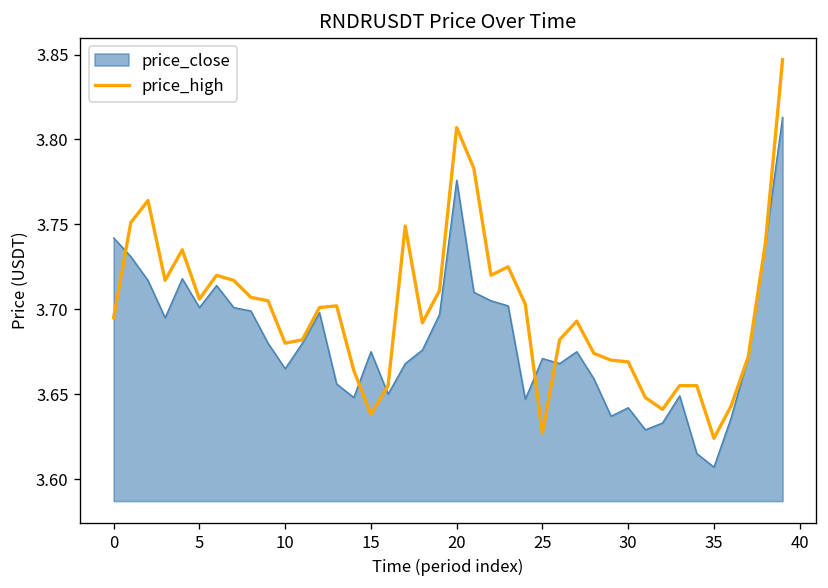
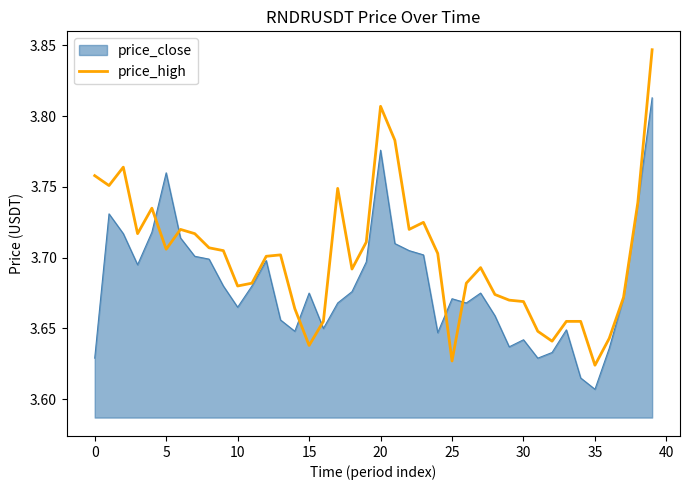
  {
    "price_close": {
-     "0": 3.742,
-     "5": 3.701,
+     "0": 3.629,
+     "5": 3.760,
      "10": 3.665,
      "15": 3.675,
      "20": 3.776,
      "25": 3.671,
      "30": 3.642,
      "35": 3.607
    },
    "price_high": {
-     "0": 3.695,
+     "0": 3.758,
      "5": 3.706,
      "10": 3.680,
      "15": 3.638,
      "20": 3.807,
      "25": 3.627,
      "30": 3.669,
      "35": 3.624
    }
  }
